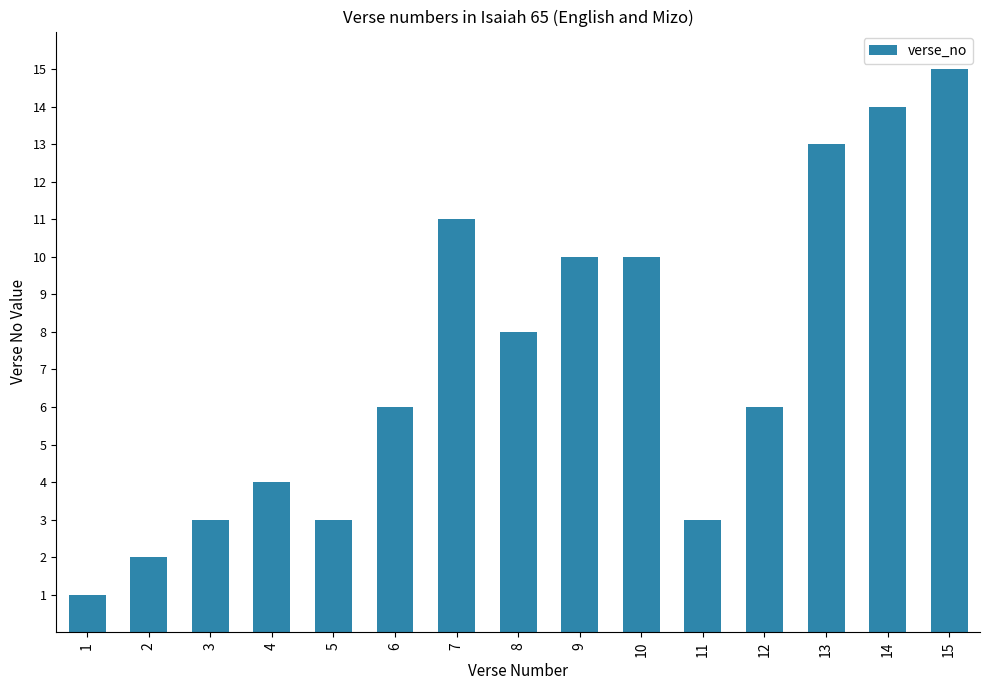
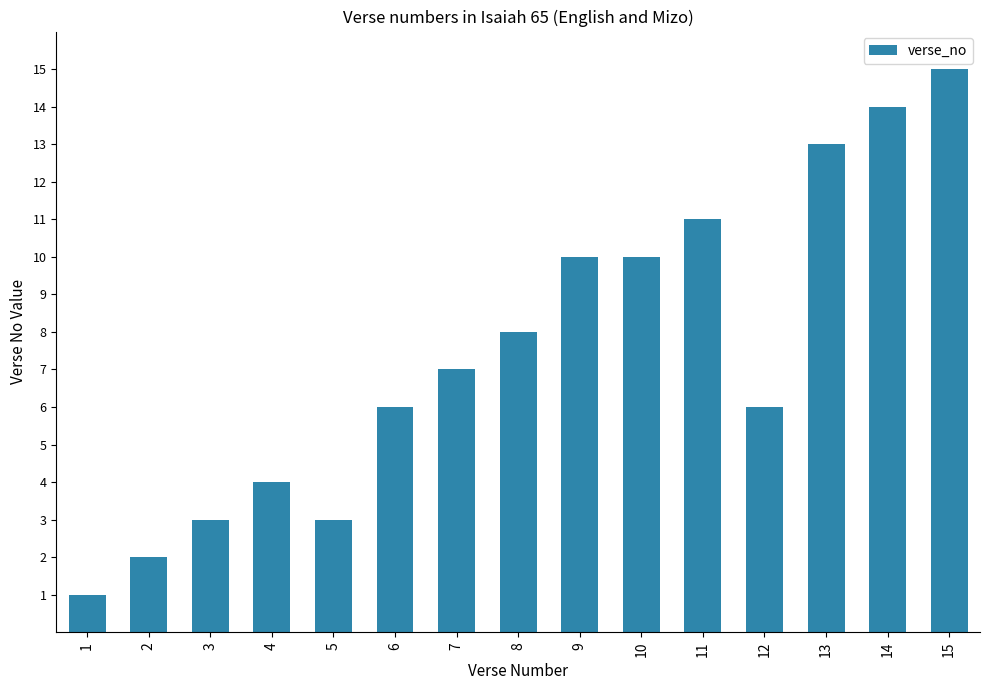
  {
    "1": 1,
    "2": 2,
    "3": 3,
    "4": 4,
    "5": 3,
    "6": 6,
-   "7": 11,
+   "7": 7,
    "8": 8,
    "9": 10,
    "10": 10,
-   "11": 3,
+   "11": 11,
    "12": 6,
    "13": 13,
    "14": 14,
    "15": 15
  }
